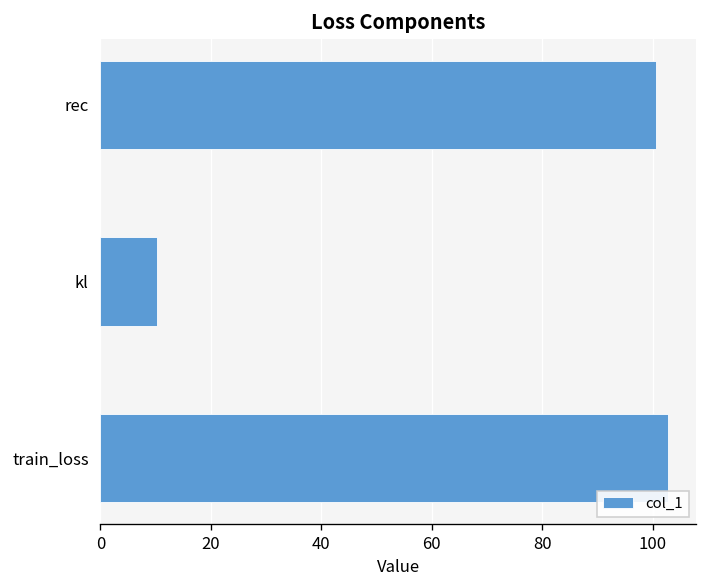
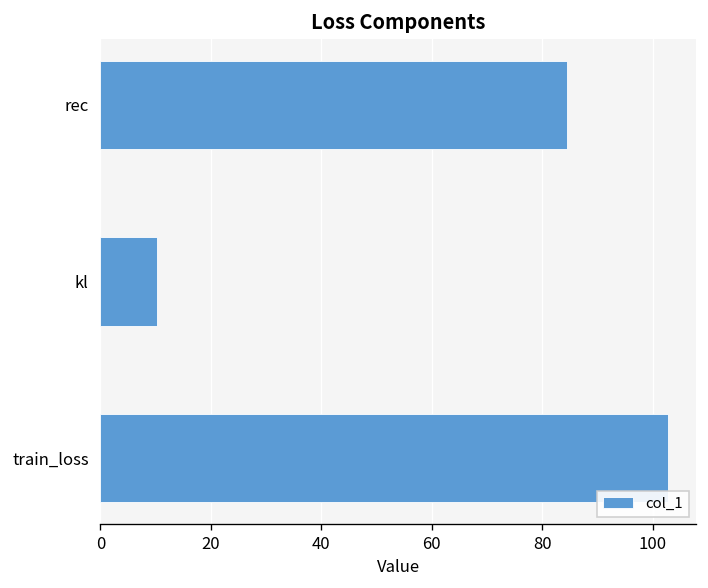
  {
-   "rec": 101,
+   "rec": 84,
    "kl": 10,
    "train_loss": 103
  }
